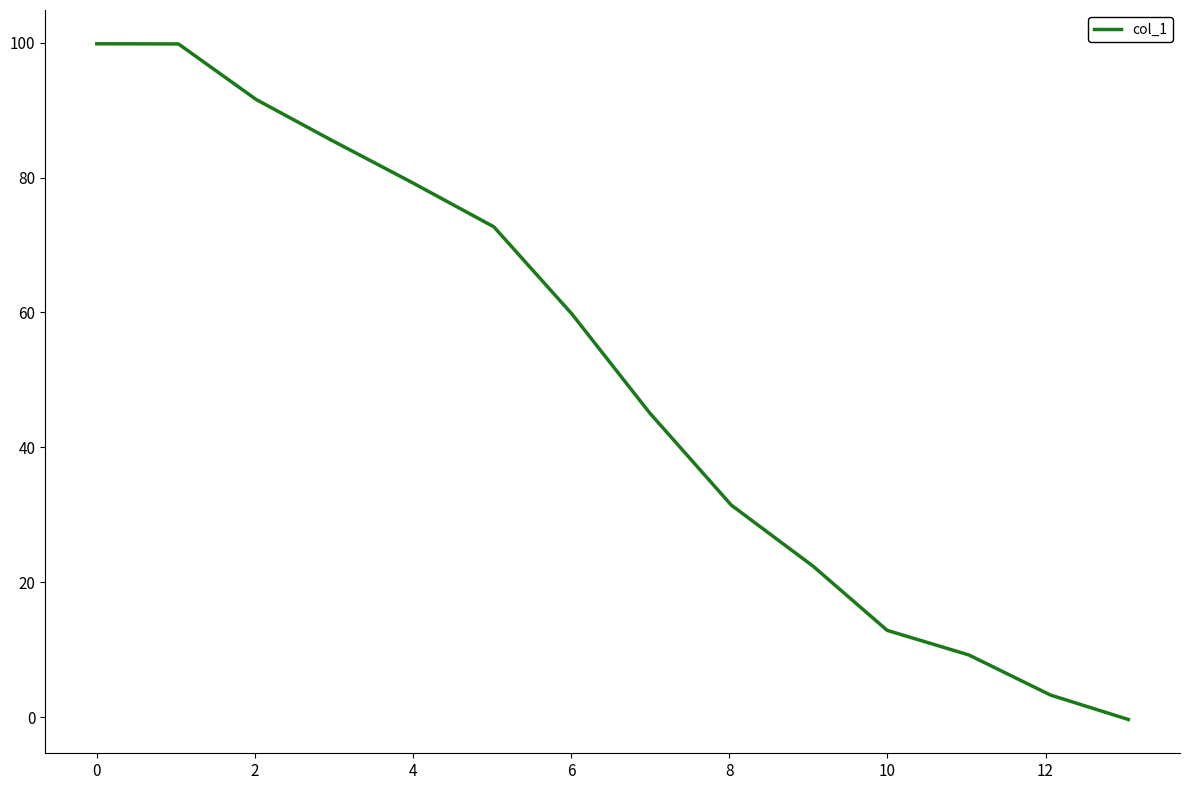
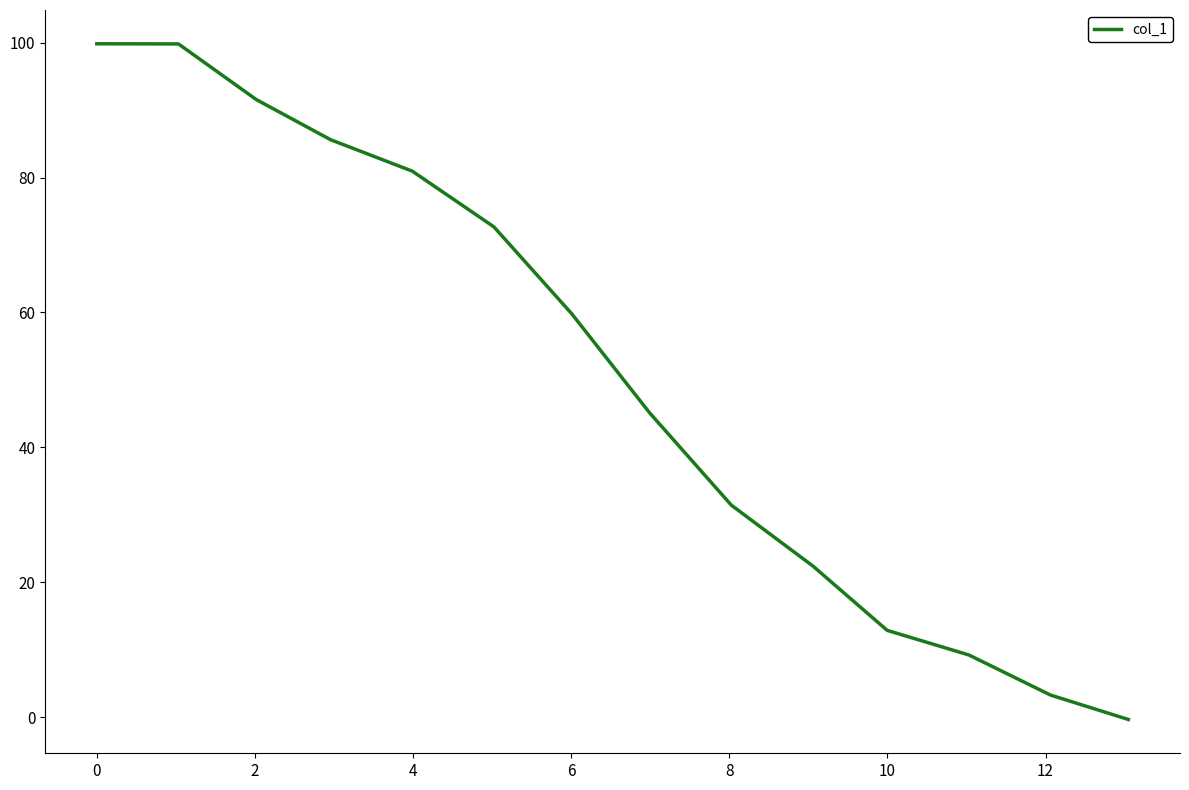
  {
    "0": 100,
-   "4": 79,
+   "4": 81,
    "6": 60,
    "10": 13
  }
